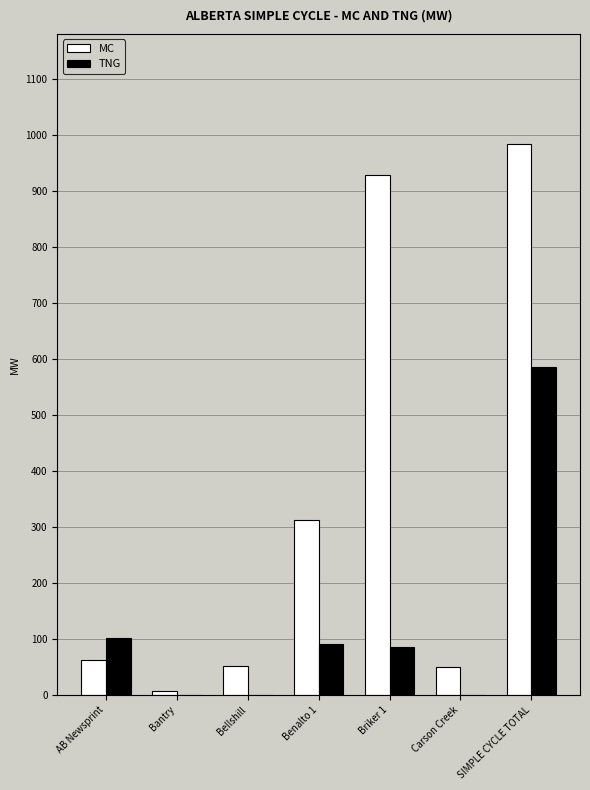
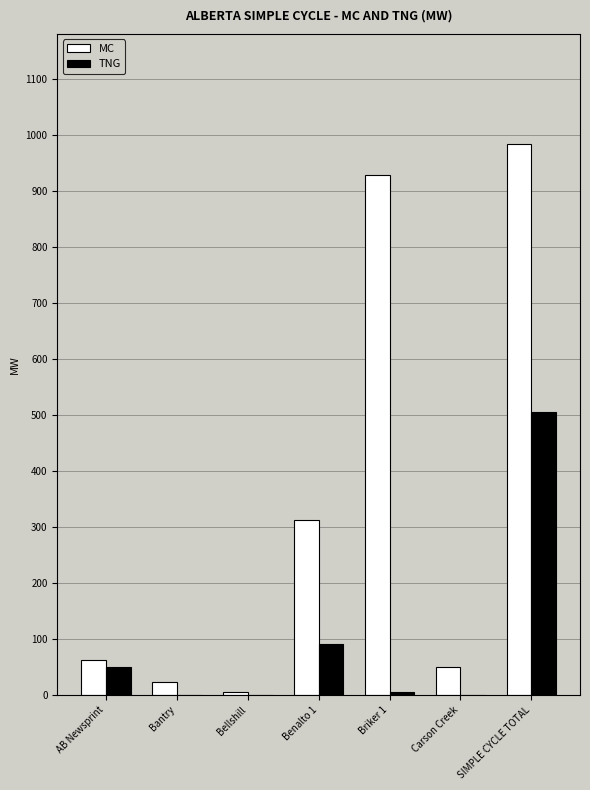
  {
    "MC": {
      "AB Newsprint": 60,
-     "Bantry": 10,
-     "Bellshill": 50,
+     "Bantry": 20,
+     "Bellshill": 10,
      "Benalto 1": 310,
      "Briker 1": 930,
      "Carson Creek": 50,
      "SIMPLE CYCLE TOTAL": 980
    },
    "TNG": {
-     "AB Newsprint": 100,
+     "AB Newsprint": 50,
      "Bantry": 0,
      "Bellshill": 0,
      "Benalto 1": 90,
-     "Briker 1": 90,
+     "Briker 1": 10,
      "Carson Creek": 0,
-     "SIMPLE CYCLE TOTAL": 590
+     "SIMPLE CYCLE TOTAL": 510
    }
  }
